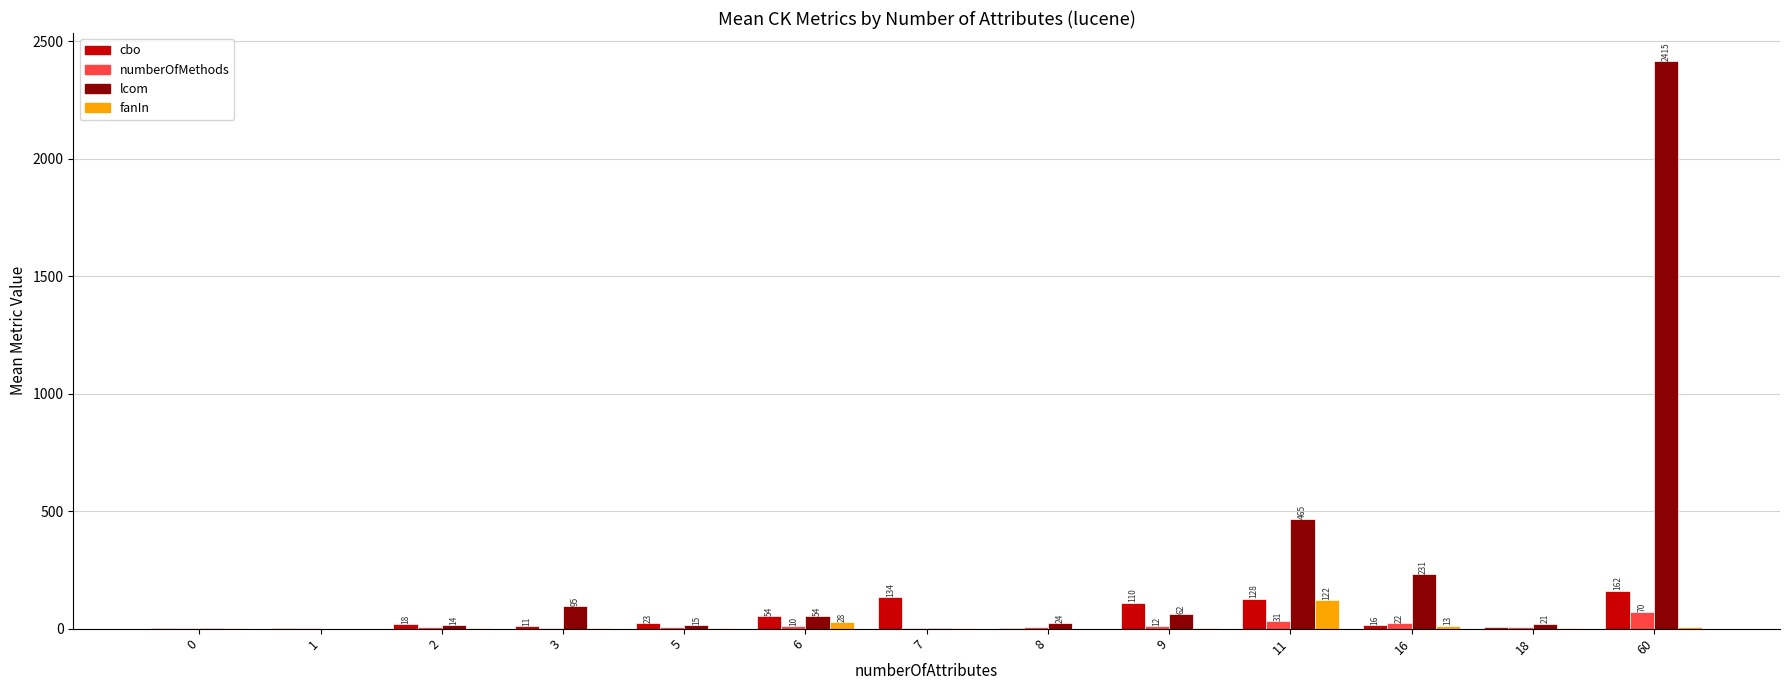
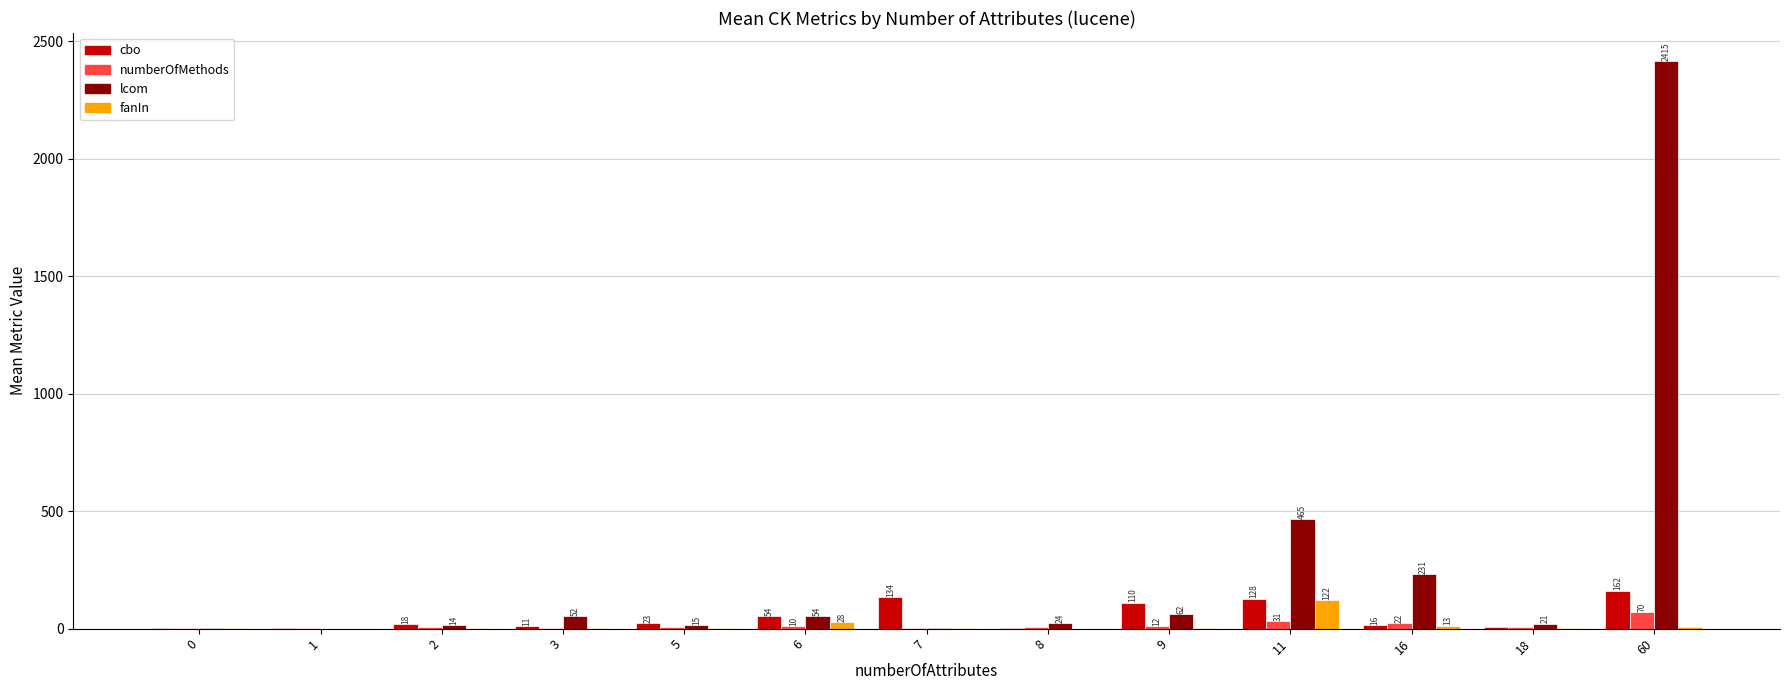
  {
    "cbo": {
      "2": 18,
      "3": 11,
      "5": 23,
      "6": 54,
      "7": 134,
      "9": 110,
      "11": 128,
      "16": 16,
      "60": 162
    },
    "numberOfMethods": {
      "6": 10,
      "9": 12,
      "11": 31,
      "16": 22,
      "60": 70
    },
    "lcom": {
      "2": 14,
-     "3": 95,
+     "3": 52,
      "5": 15,
      "6": 54,
      "8": 24,
      "9": 62,
      "11": 465,
      "16": 231,
      "18": 21,
      "60": 2415
    },
    "fanIn": {
      "6": 28,
      "11": 122,
      "16": 13
    }
  }
